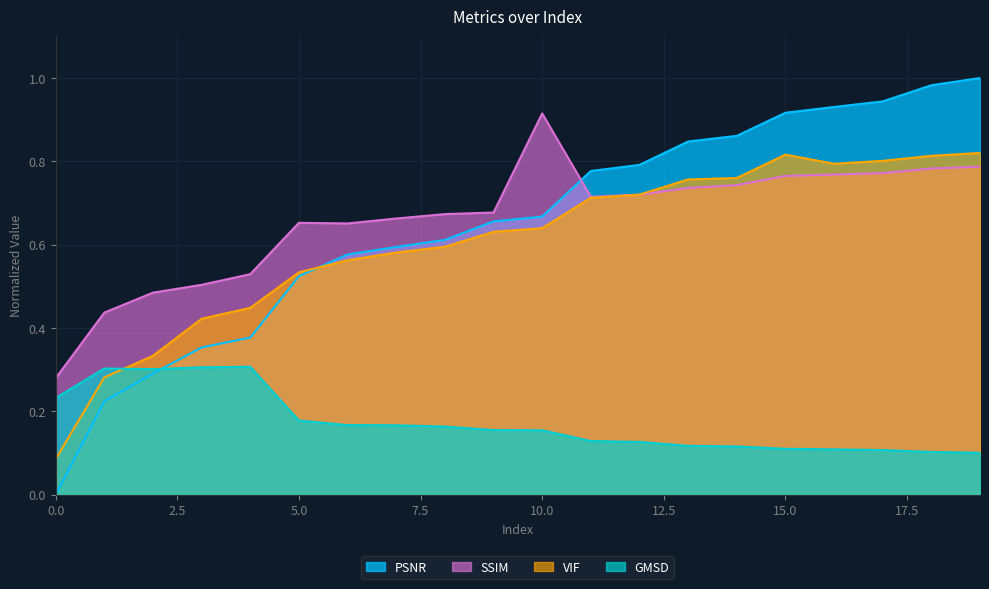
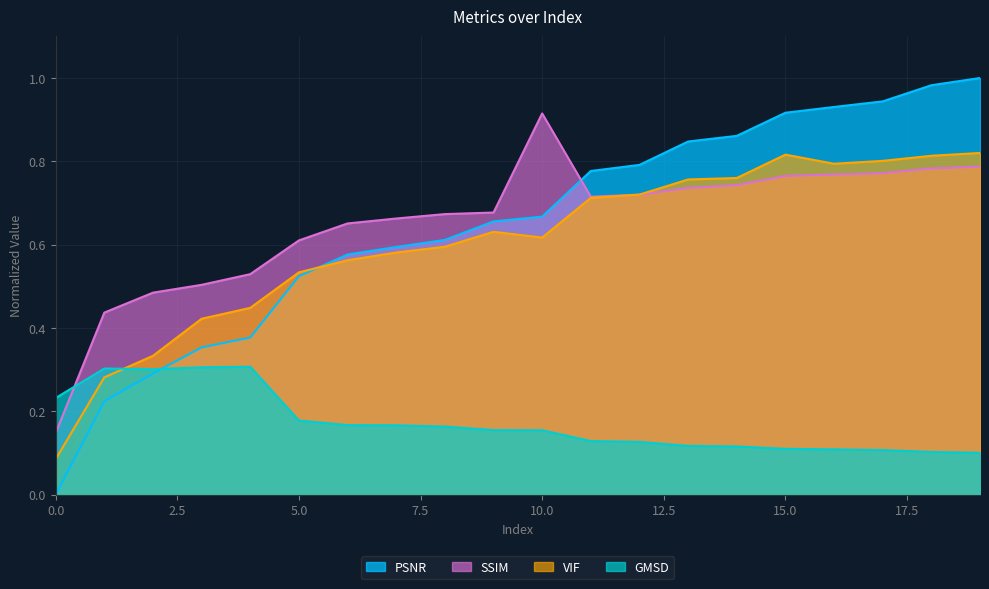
  {
    "SSIM": {
-     "0.0": 0.28,
-     "5.0": 0.65,
+     "0.0": 0.15,
+     "5.0": 0.61,
      "10.0": 0.91,
      "15.0": 0.77
    },
    "VIF": {
      "0.0": 0.09,
      "5.0": 0.53,
-     "10.0": 0.64,
+     "10.0": 0.62,
      "15.0": 0.82
    }
  }
